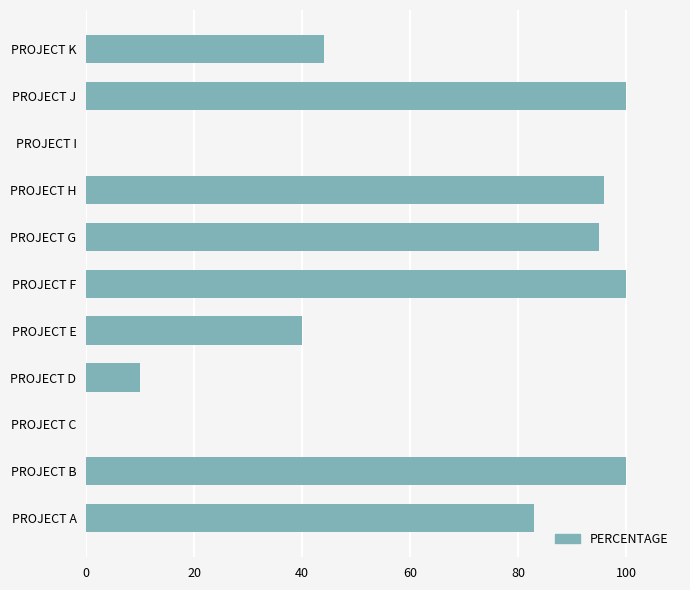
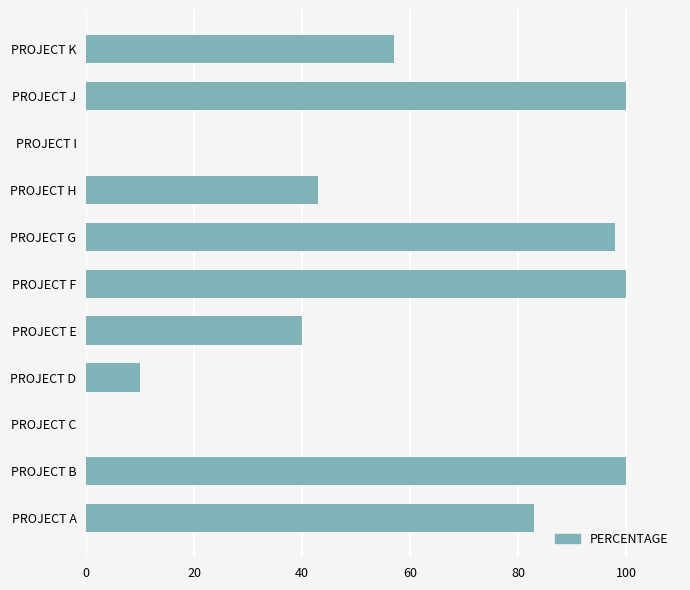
  {
-   "PROJECT K": 44,
+   "PROJECT K": 57,
    "PROJECT J": 100,
    "PROJECT I": 0,
-   "PROJECT H": 96,
-   "PROJECT G": 95,
+   "PROJECT H": 43,
+   "PROJECT G": 98,
    "PROJECT F": 100,
    "PROJECT E": 40,
    "PROJECT D": 10,
    "PROJECT C": 0,
    "PROJECT B": 100,
    "PROJECT A": 83
  }
